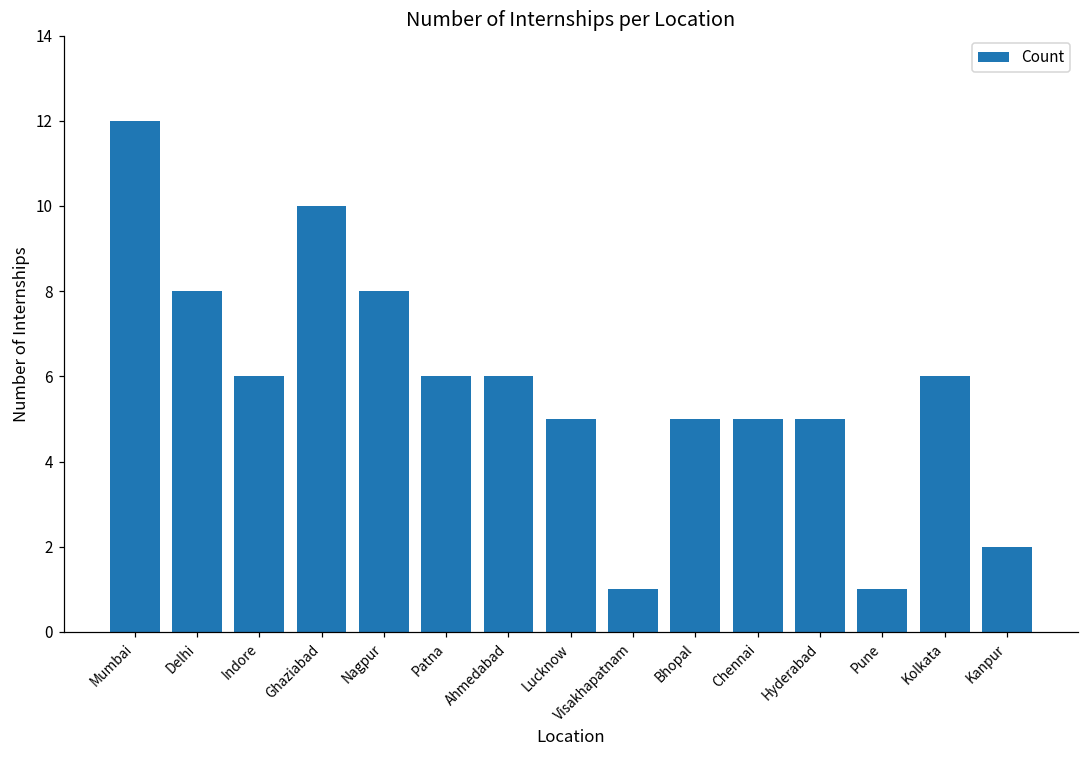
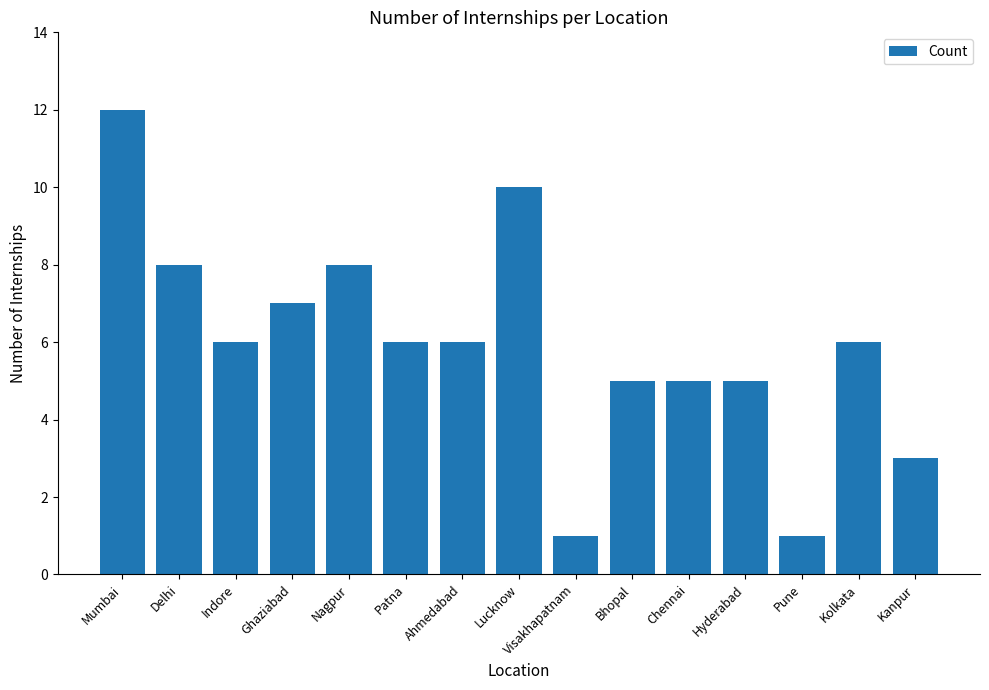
  {
    "Mumbai": 12,
    "Delhi": 8,
    "Indore": 6,
-   "Ghaziabad": 10,
+   "Ghaziabad": 7,
    "Nagpur": 8,
    "Patna": 6,
    "Ahmedabad": 6,
-   "Lucknow": 5,
+   "Lucknow": 10,
    "Visakhapatnam": 1,
    "Bhopal": 5,
    "Chennai": 5,
    "Hyderabad": 5,
    "Pune": 1,
    "Kolkata": 6,
-   "Kanpur": 2
+   "Kanpur": 3
  }
